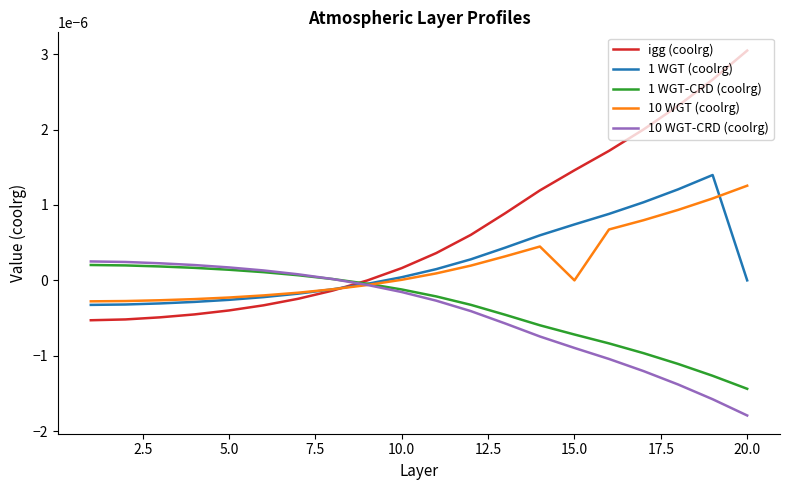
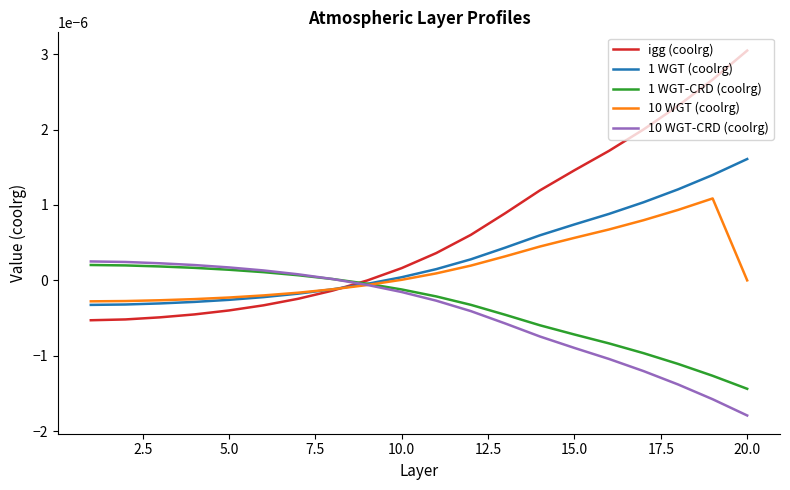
  {
    "igg (coolrg)": {
      "5.0": -0.0000004,
      "10.0": 0.0000002,
      "15.0": 0.0000015
    },
    "1 WGT (coolrg)": {
      "10.0": 0.0000000,
      "15.0": 0.0000007,
-     "20.0": 0.000000
+     "20.0": 0.000002
    },
    "1 WGT-CRD (coolrg)": {
      "15.0": -0.0000007,
      "20.0": -0.0000014
    },
    "10 WGT (coolrg)": {
      "10.0": 0.000000,
-     "15.0": 0.000000,
-     "20.0": 0.000001
+     "15.0": 0.000001,
+     "20.0": 0.000000
    },
    "10 WGT-CRD (coolrg)": {
      "15.0": -0.0000009,
      "20.0": -0.0000018
    }
  }
